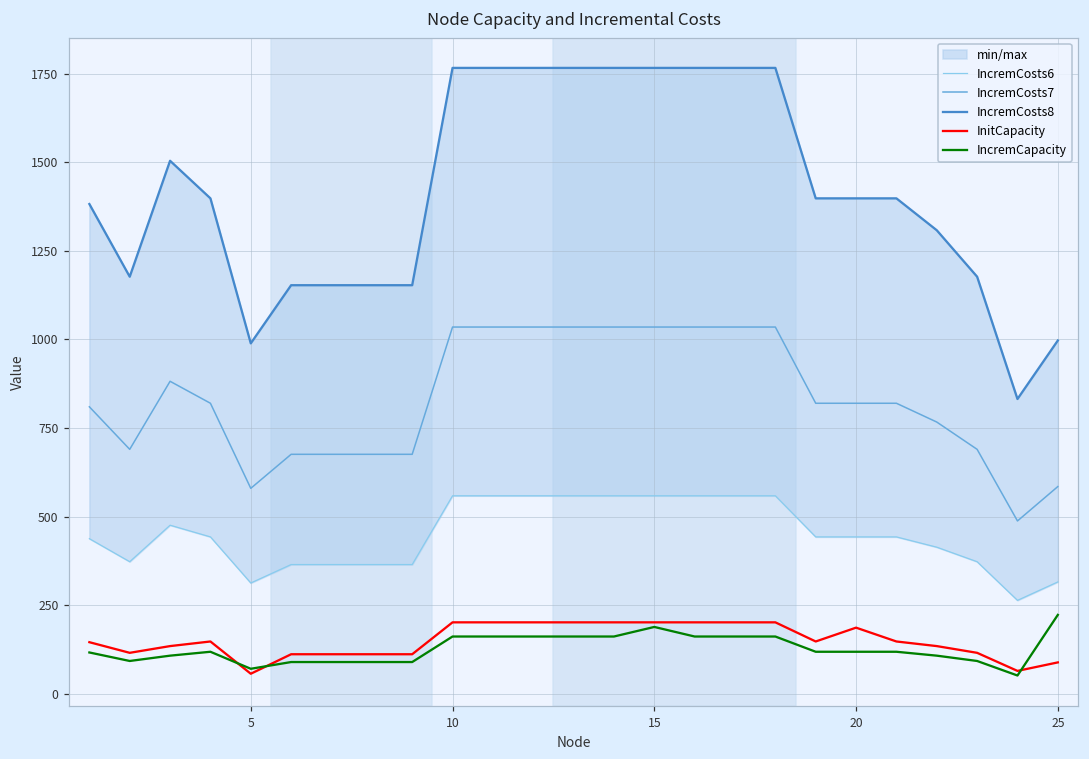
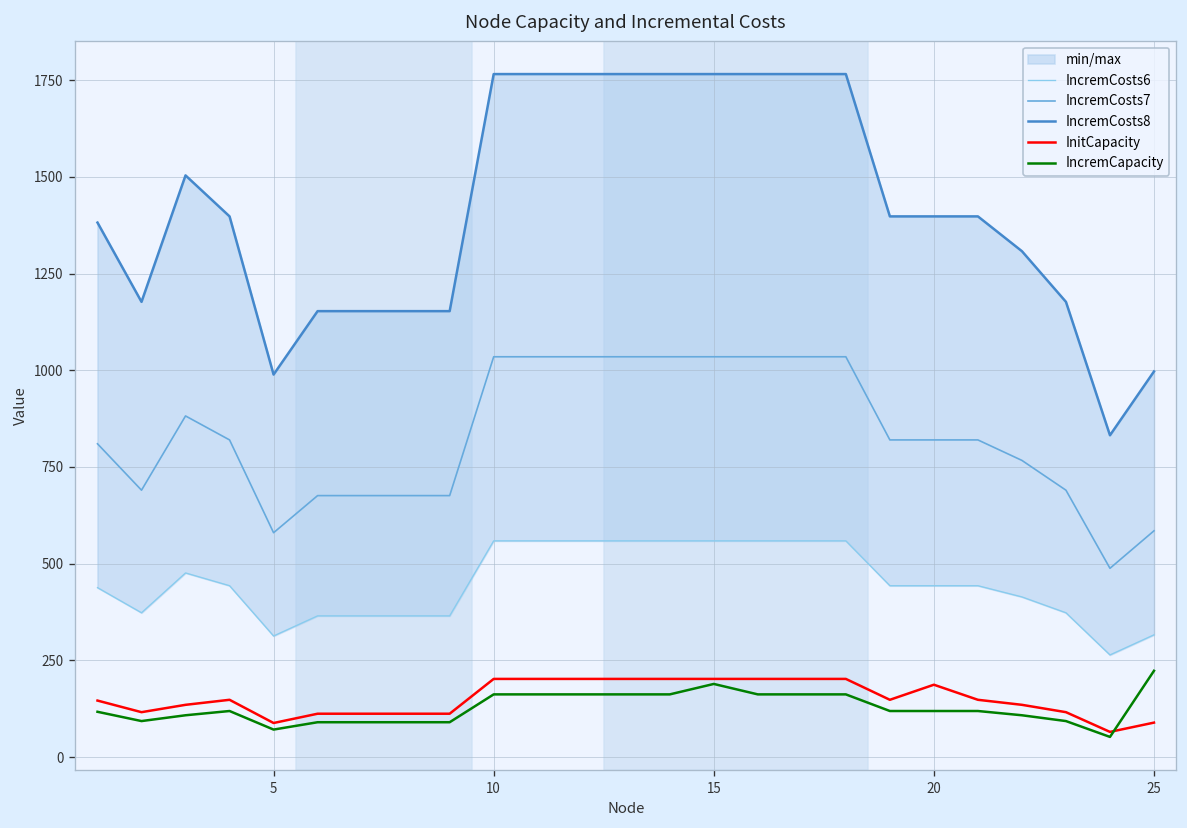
  {
    "InitCapacity": {
-     "5": 60,
+     "5": 90,
      "10": 200,
      "15": 200,
      "20": 190,
      "25": 90
    },
    "IncremCapacity": {
      "5": 70,
      "10": 160,
      "15": 190,
      "20": 120,
      "25": 220
    }
  }
